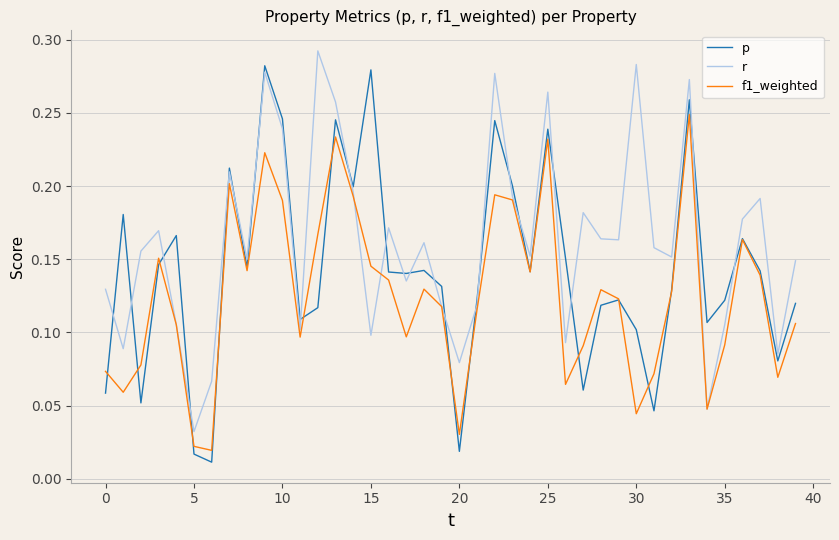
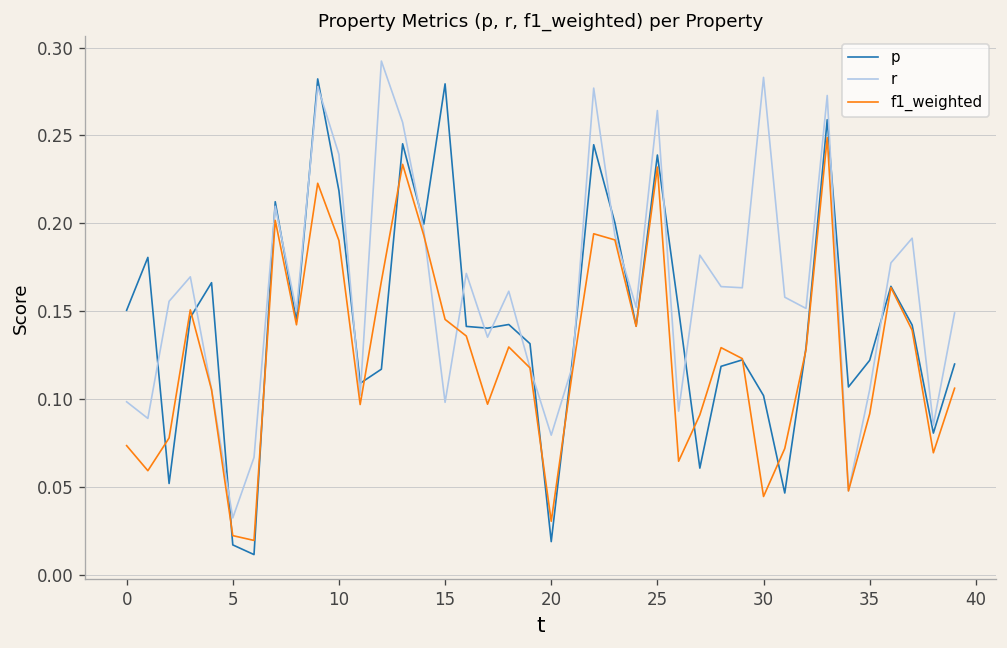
  {
    "p": {
-     "0": 0.059,
+     "0": 0.150,
      "5": 0.017,
-     "10": 0.246,
+     "10": 0.218,
      "15": 0.279,
      "20": 0.019,
      "25": 0.239,
      "30": 0.102,
      "35": 0.122
    },
    "r": {
-     "0": 0.129,
+     "0": 0.098,
      "5": 0.032,
      "10": 0.239,
      "15": 0.098,
      "20": 0.079,
      "25": 0.264,
      "30": 0.283,
      "35": 0.105
    },
    "f1_weighted": {
      "0": 0.073,
      "5": 0.022,
      "10": 0.190,
      "15": 0.145,
      "20": 0.030,
      "25": 0.232,
      "30": 0.044,
      "35": 0.091
    }
  }
